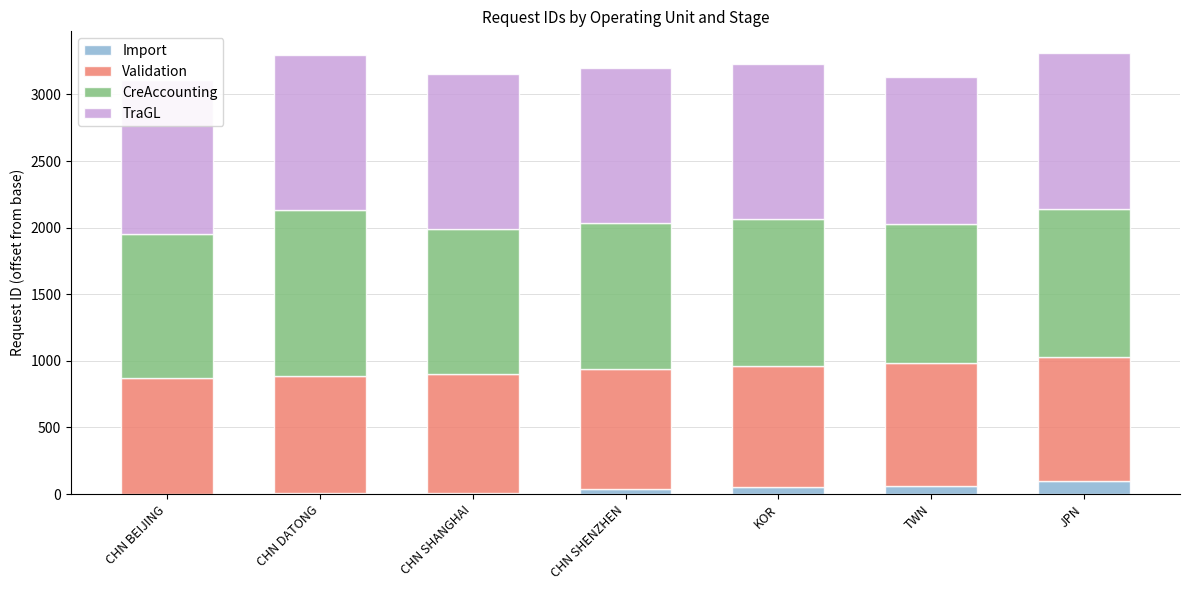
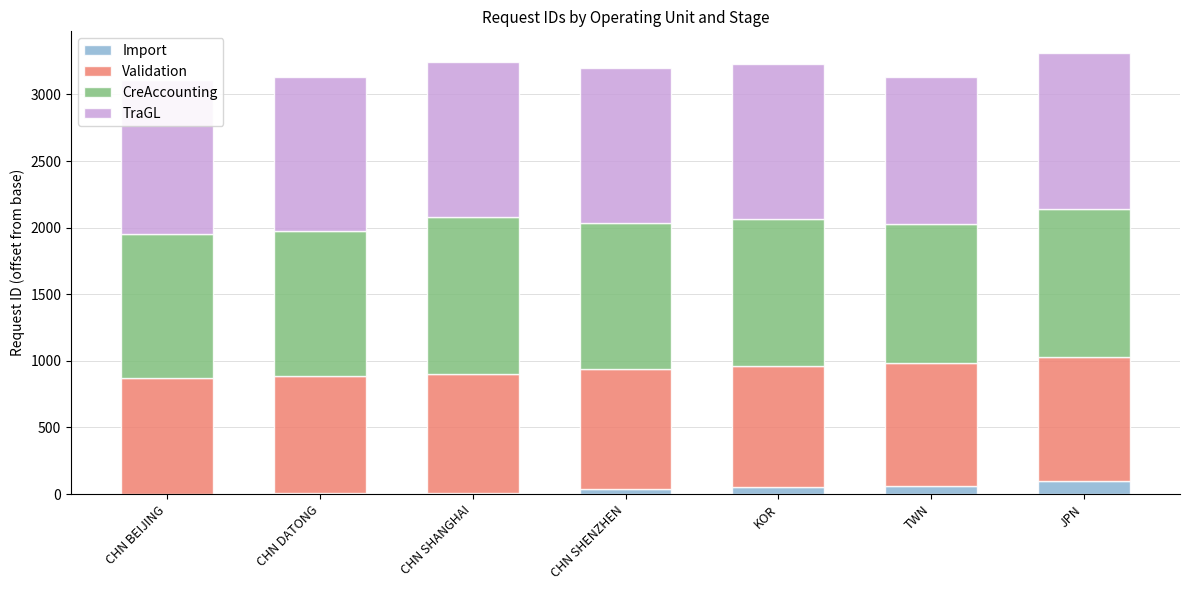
  {
    "Import": {
      "CHN BEIJING": 0,
      "CHN SHENZHEN": 40,
      "KOR": 50,
      "TWN": 60,
      "JPN": 100
    },
    "Validation": {
      "CHN BEIJING": 870,
      "CHN DATONG": 880,
      "CHN SHANGHAI": 890,
      "CHN SHENZHEN": 900,
      "KOR": 910,
      "TWN": 920,
      "JPN": 930
    },
    "CreAccounting": {
      "CHN BEIJING": 1080,
-     "CHN DATONG": 1250,
-     "CHN SHANGHAI": 1090,
+     "CHN DATONG": 1090,
+     "CHN SHANGHAI": 1180,
      "CHN SHENZHEN": 1100,
      "KOR": 1100,
      "TWN": 1050,
      "JPN": 1110
    },
    "TraGL": {
      "CHN DATONG": 1160,
      "CHN SHANGHAI": 1160,
      "CHN SHENZHEN": 1160,
      "KOR": 1160,
      "TWN": 1100,
      "JPN": 1170
    }
  }
